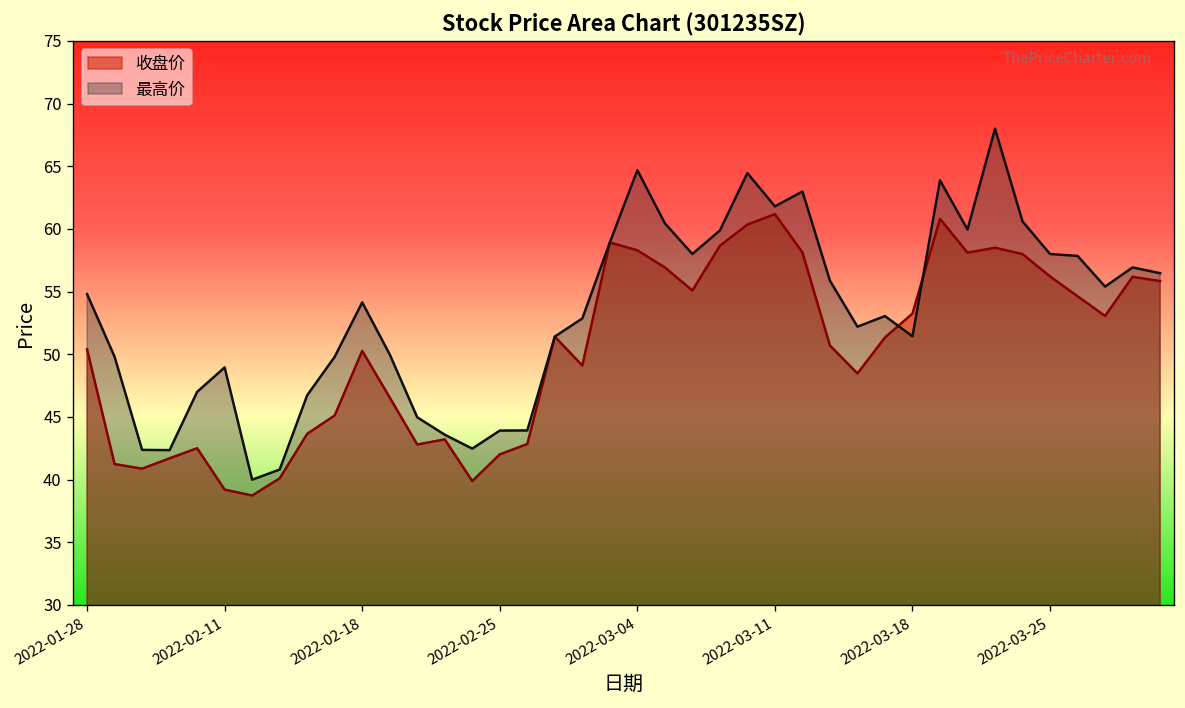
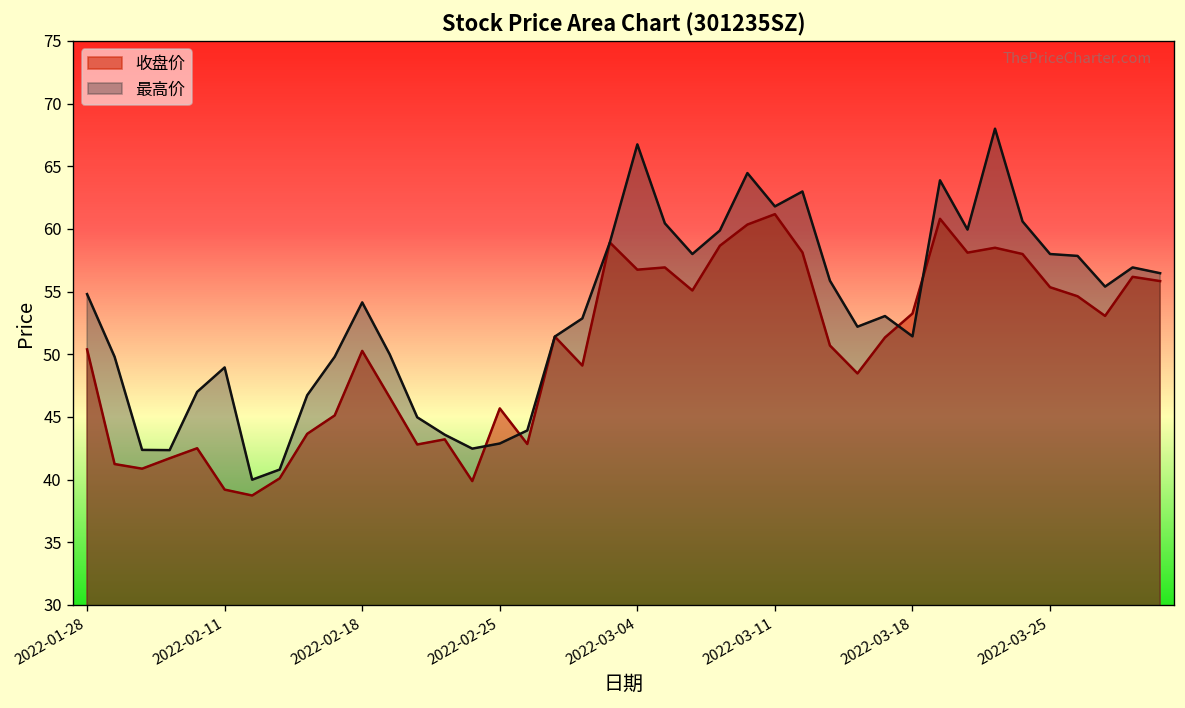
  {
    "收盘价": {
      "2022-01-28": 50.4,
      "2022-02-11": 39.2,
      "2022-02-18": 50.3,
-     "2022-02-25": 42.0,
-     "2022-03-04": 58.3,
+     "2022-02-25": 45.7,
+     "2022-03-04": 56.8,
      "2022-03-11": 61.2,
      "2022-03-18": 53.3,
-     "2022-03-25": 56.2
+     "2022-03-25": 55.4
    },
    "最高价": {
      "2022-01-28": 54.8,
      "2022-02-11": 49.0,
      "2022-02-18": 54.1,
-     "2022-02-25": 43.9,
-     "2022-03-04": 64.7,
+     "2022-02-25": 42.9,
+     "2022-03-04": 66.8,
      "2022-03-11": 61.8,
      "2022-03-18": 51.4,
      "2022-03-25": 58.0
    }
  }
